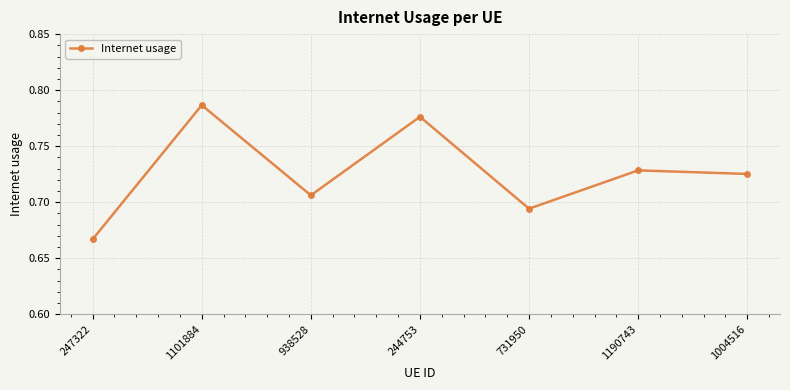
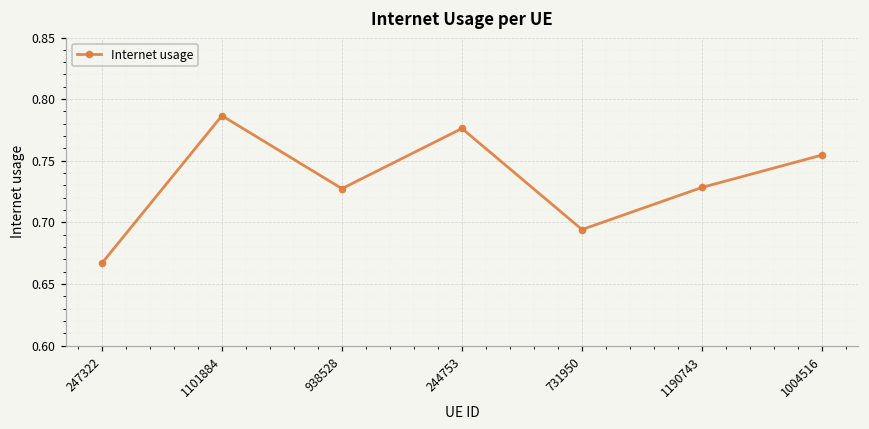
  {
    "247322": 0.667,
    "1101884": 0.787,
-   "938528": 0.706,
+   "938528": 0.727,
    "244753": 0.776,
    "731950": 0.694,
    "1190743": 0.728,
-   "1004516": 0.725
+   "1004516": 0.755
  }
